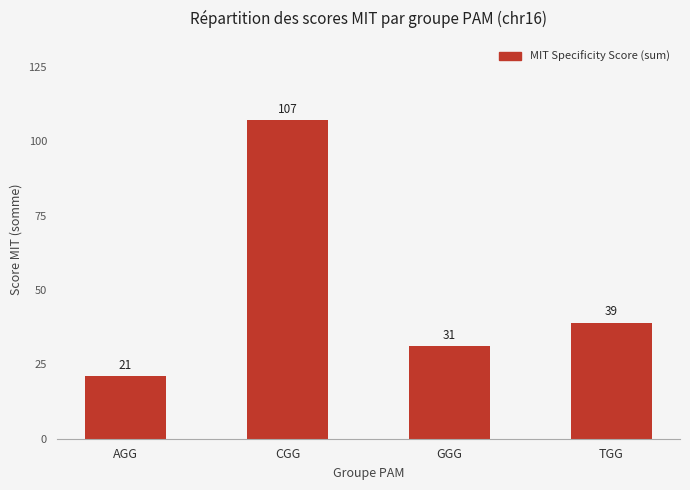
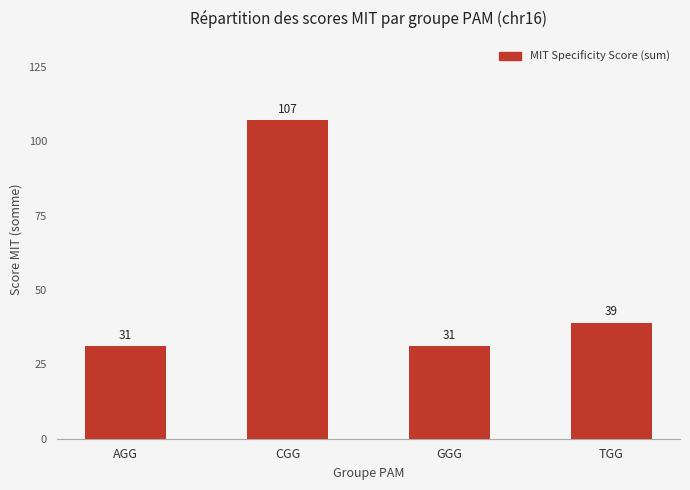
  {
-   "AGG": 21,
+   "AGG": 31,
    "CGG": 107,
    "GGG": 31,
    "TGG": 39
  }
